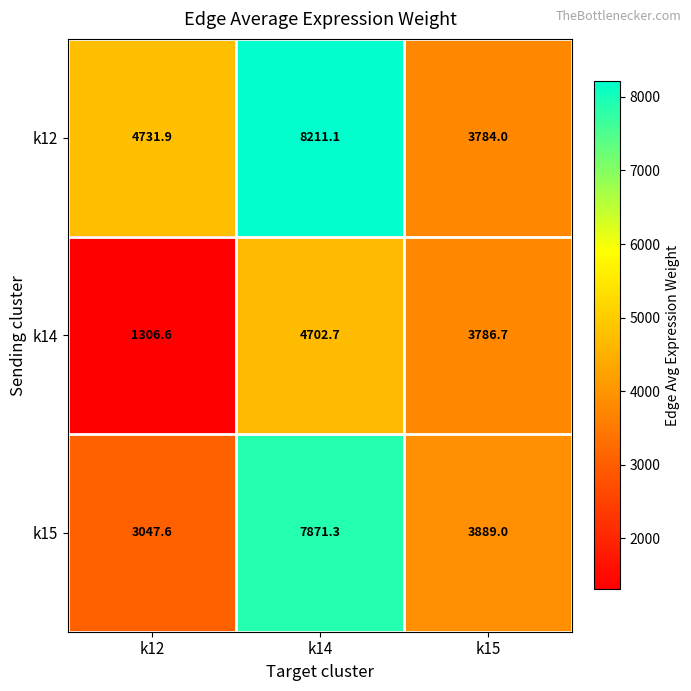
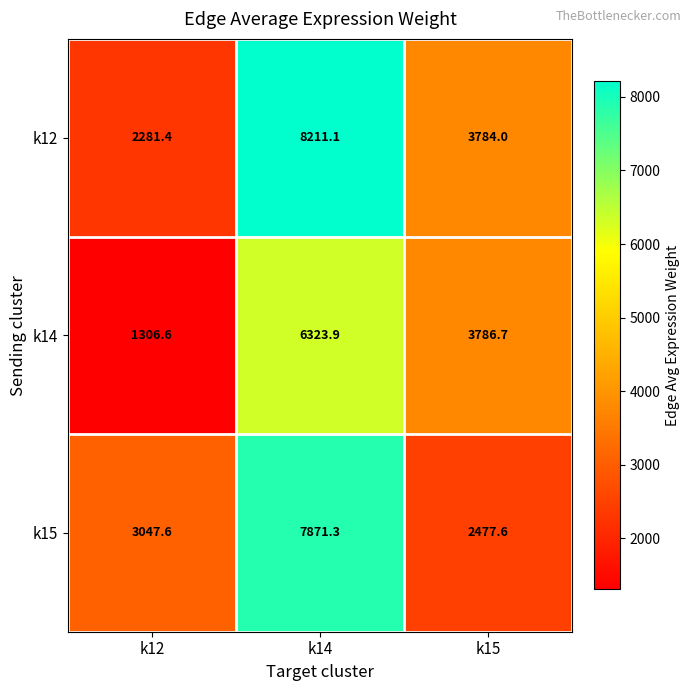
  {
    "k12": {
-     "k12": 4731.9,
+     "k12": 2281.4,
      "k14": 8211.1,
      "k15": 3784.0
    },
    "k14": {
      "k12": 1306.6,
-     "k14": 4702.7,
+     "k14": 6323.9,
      "k15": 3786.7
    },
    "k15": {
      "k12": 3047.6,
      "k14": 7871.3,
-     "k15": 3889.0
+     "k15": 2477.6
    }
  }
